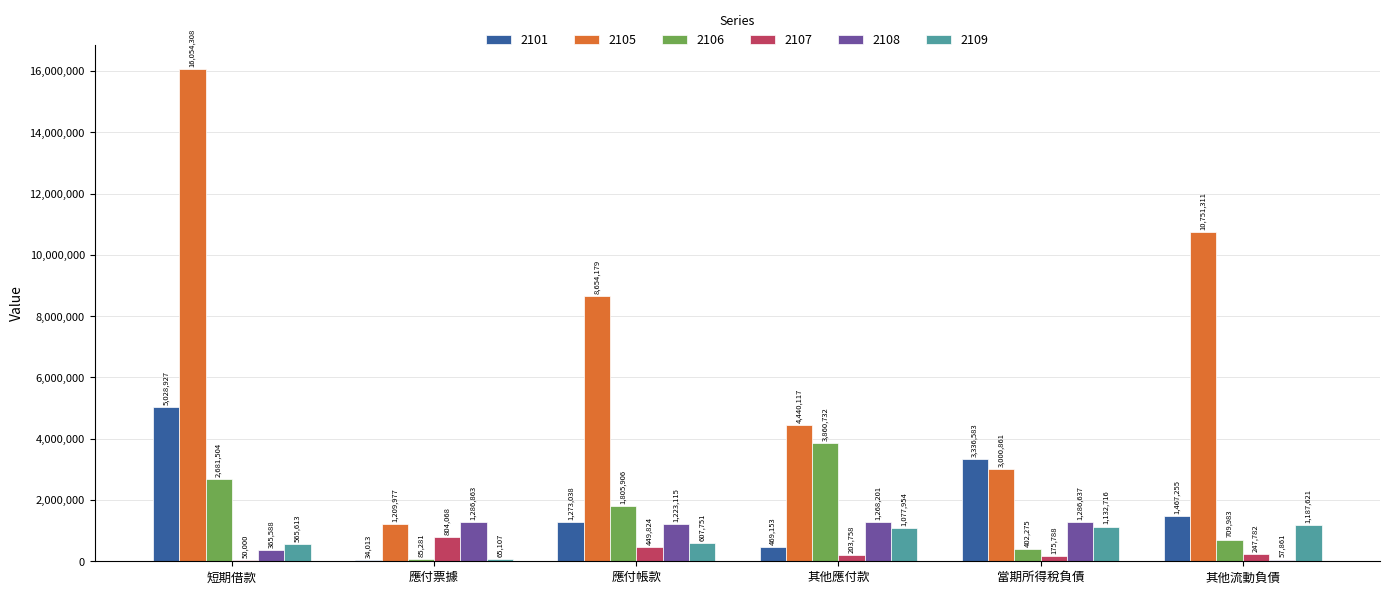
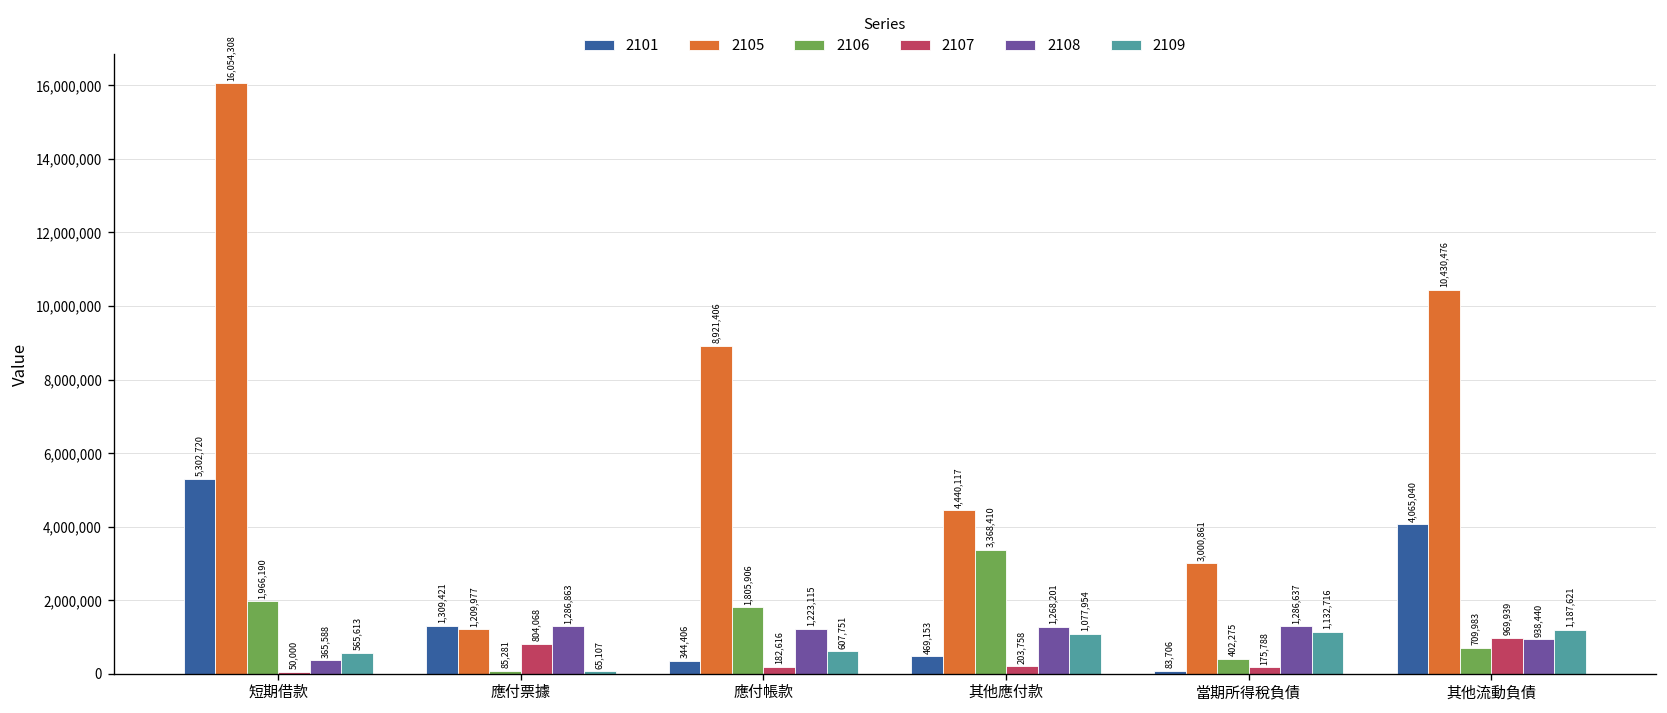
  {
    "2101": {
-     "短期借款": "5,028,927",
-     "應付票據": "34,013",
-     "應付帳款": "1,273,038",
+     "短期借款": "5,302,720",
+     "應付票據": "1,309,421",
+     "應付帳款": "344,406",
      "其他應付款": "469,153",
-     "當期所得稅負債": "3,336,583",
-     "其他流動負債": "1,467,255"
+     "當期所得稅負債": "83,706",
+     "其他流動負債": "4,065,040"
    },
    "2105": {
      "短期借款": "16,054,308",
      "應付票據": "1,209,977",
-     "應付帳款": "8,654,179",
+     "應付帳款": "8,921,406",
      "其他應付款": "4,440,117",
      "當期所得稅負債": "3,000,861",
-     "其他流動負債": "10,751,311"
+     "其他流動負債": "10,430,476"
    },
    "2106": {
-     "短期借款": "2,681,504",
+     "短期借款": "1,966,190",
      "應付票據": "85,281",
      "應付帳款": "1,805,906",
-     "其他應付款": "3,860,732",
+     "其他應付款": "3,368,410",
      "當期所得稅負債": "402,275",
      "其他流動負債": "709,983"
    },
    "2107": {
      "短期借款": "50,000",
      "應付票據": "804,068",
-     "應付帳款": "449,824",
+     "應付帳款": "182,616",
      "其他應付款": "203,758",
      "當期所得稅負債": "175,788",
-     "其他流動負債": "247,782"
+     "其他流動負債": "969,939"
    },
    "2108": {
      "短期借款": "365,588",
      "應付票據": "1,286,863",
      "應付帳款": "1,223,115",
      "其他應付款": "1,268,201",
      "當期所得稅負債": "1,286,637",
-     "其他流動負債": "57,861"
+     "其他流動負債": "938,440"
    },
    "2109": {
      "短期借款": "565,613",
      "應付票據": "65,107",
      "應付帳款": "607,751",
      "其他應付款": "1,077,954",
      "當期所得稅負債": "1,132,716",
      "其他流動負債": "1,187,621"
    }
  }
